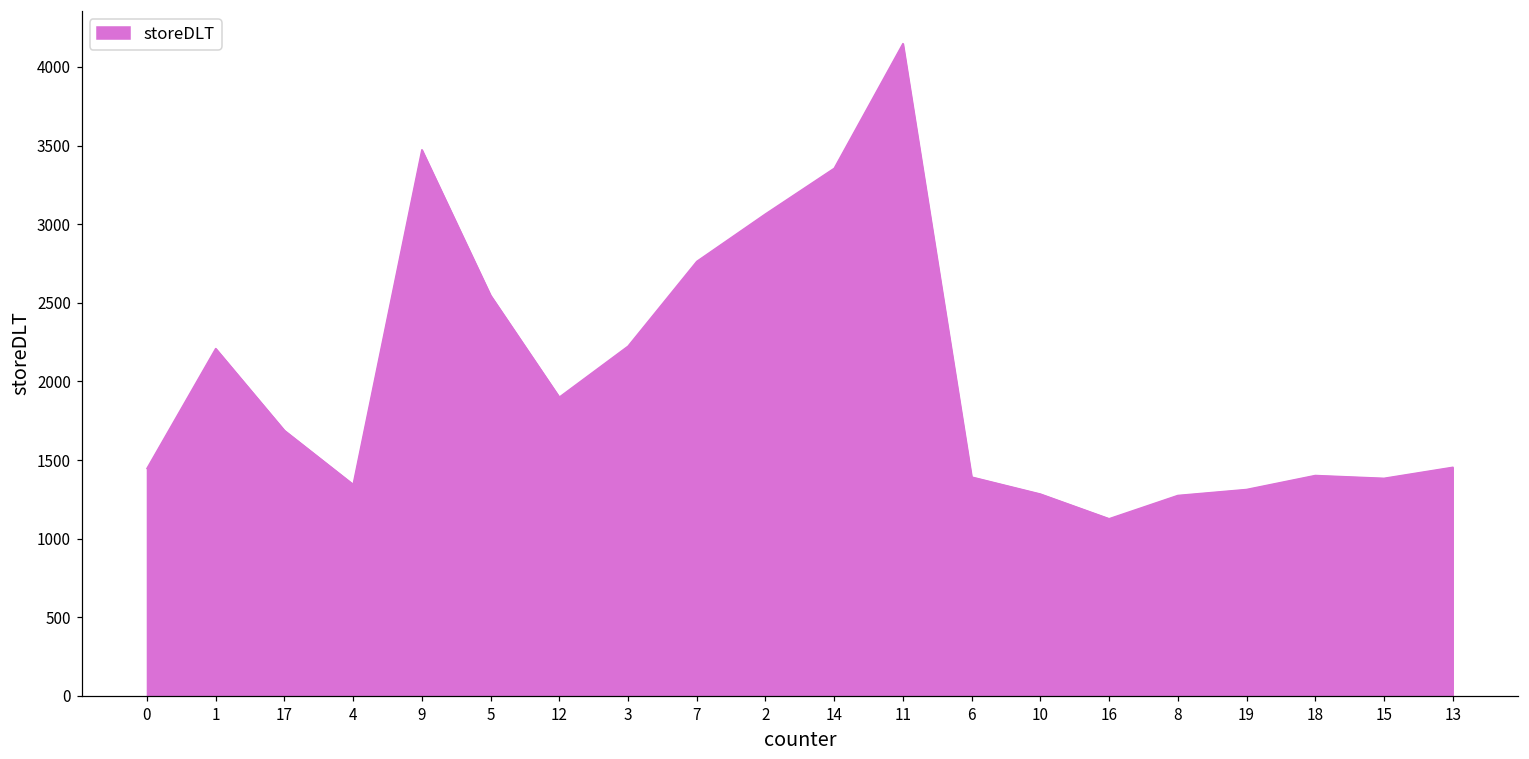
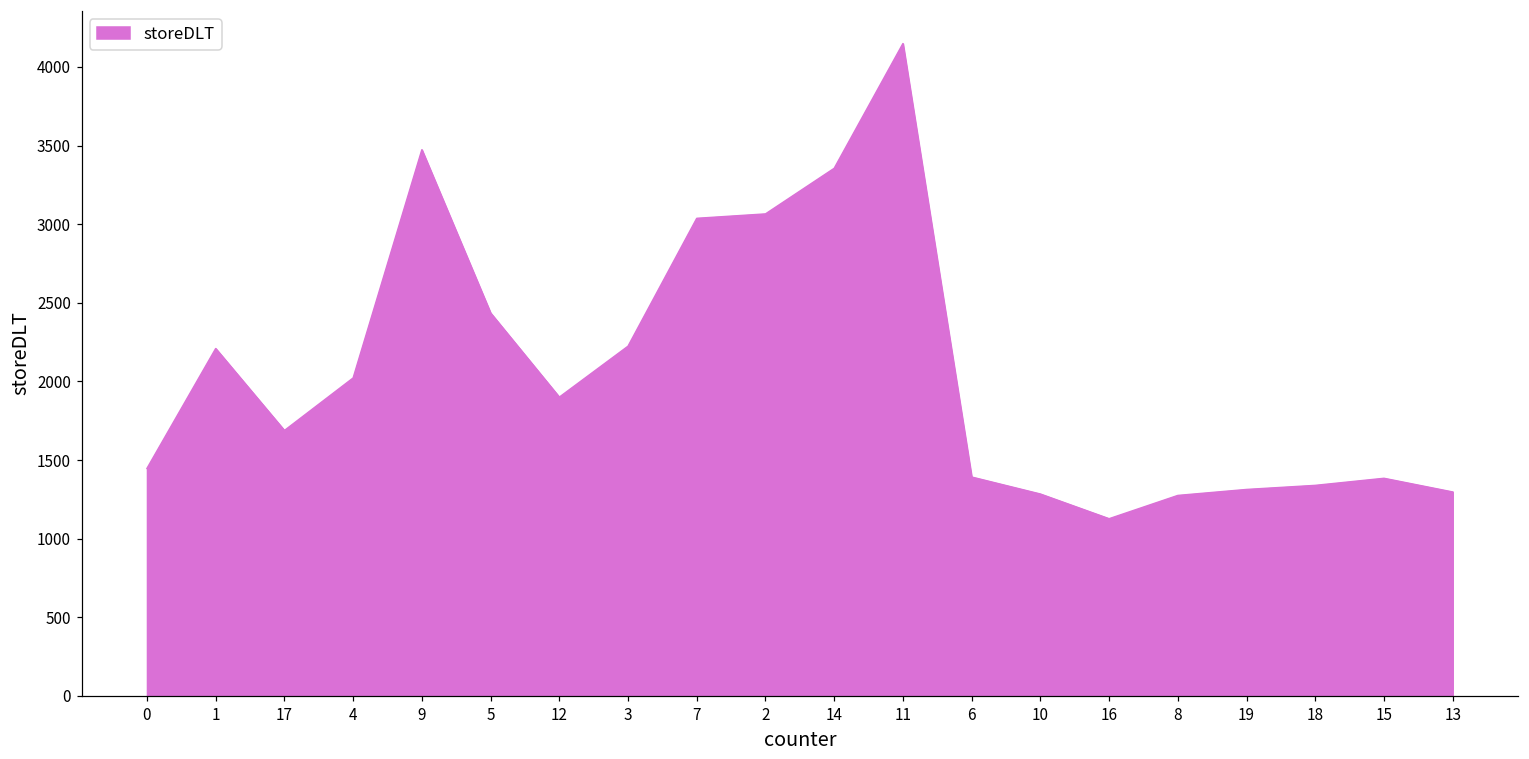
  {
    "0": 1450,
    "1": 2210,
    "17": 1690,
-   "4": 1350,
+   "4": 2020,
    "9": 3470,
-   "5": 2550,
+   "5": 2440,
    "12": 1900,
    "3": 2220,
-   "7": 2760,
+   "7": 3040,
    "2": 3070,
    "14": 3360,
    "11": 4150,
    "6": 1390,
    "10": 1280,
    "16": 1130,
    "8": 1280,
    "19": 1310,
-   "18": 1400,
+   "18": 1340,
    "15": 1380,
-   "13": 1450
+   "13": 1300
  }
